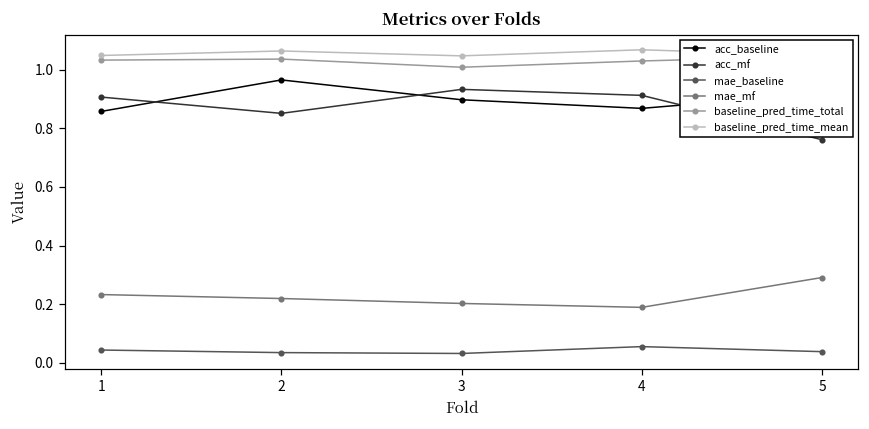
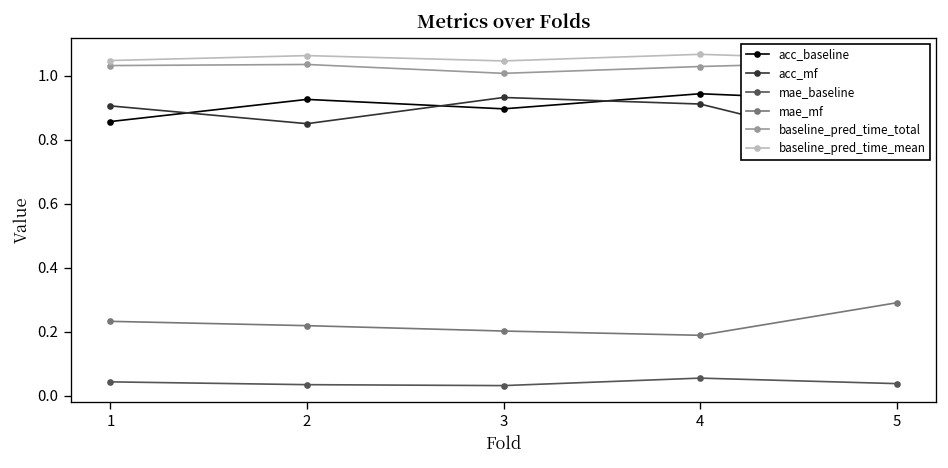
  {
    "acc_baseline": {
      "1": 0.86,
-     "2": 0.96,
+     "2": 0.93,
      "3": 0.90,
-     "4": 0.87
+     "4": 0.94
    }
  }
